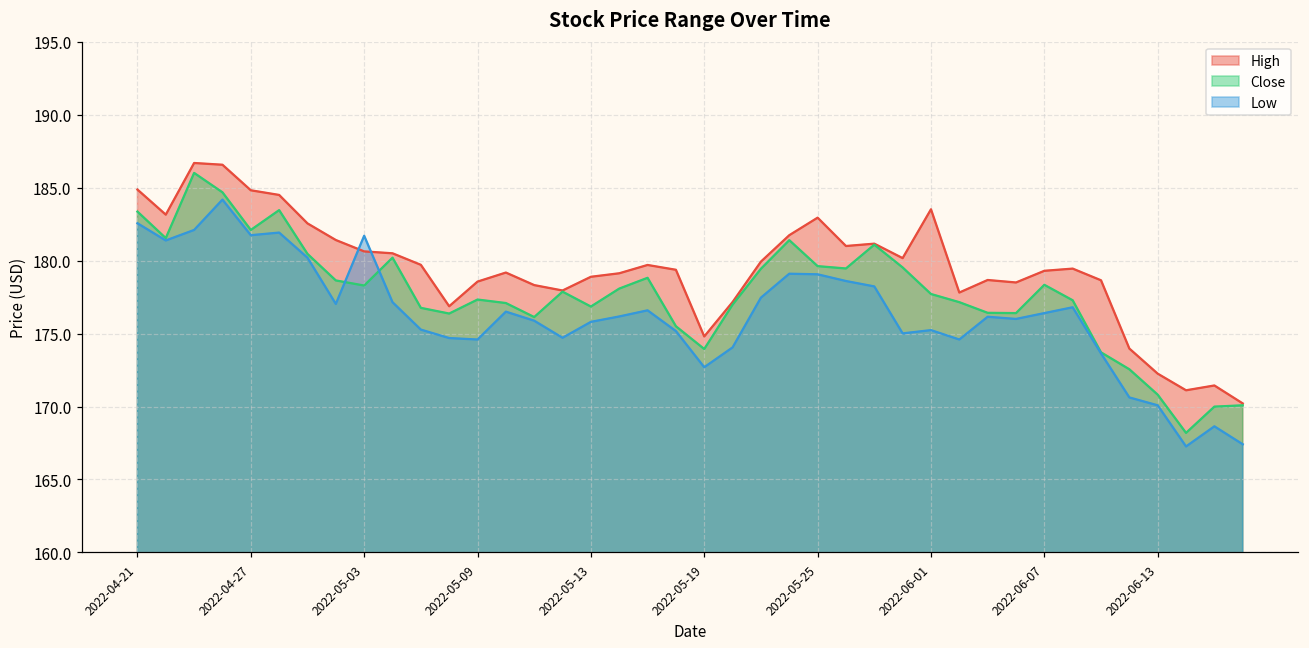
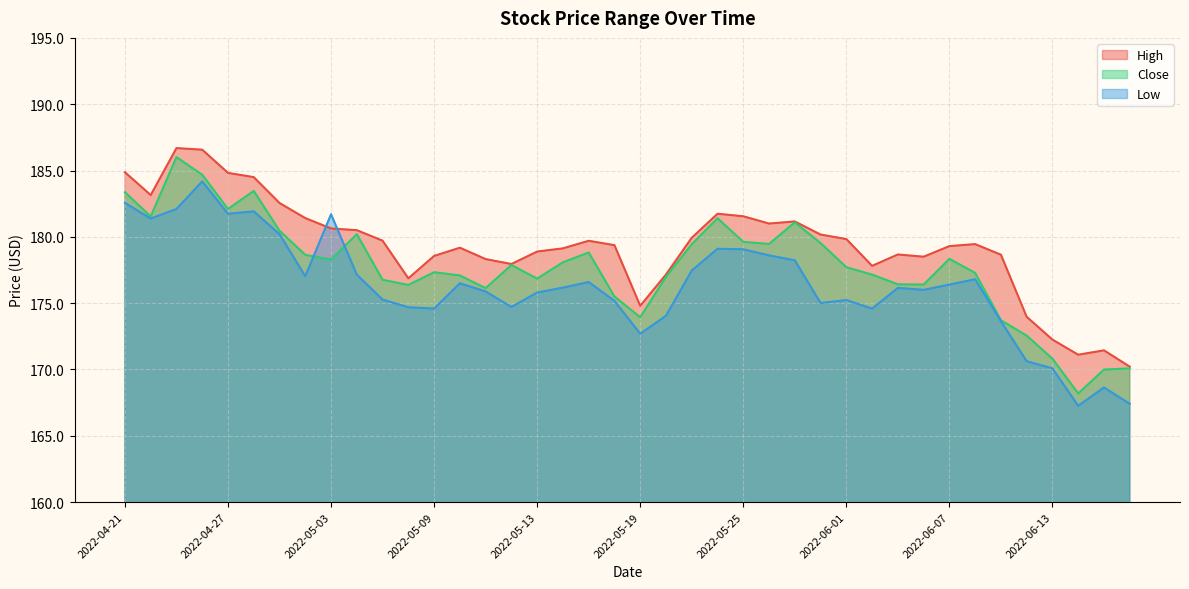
  {
    "High": {
      "2022-04-21": 184.9,
      "2022-04-27": 184.8,
      "2022-05-03": 180.6,
      "2022-05-09": 178.6,
      "2022-05-13": 178.9,
      "2022-05-19": 174.8,
-     "2022-05-25": 182.9,
-     "2022-06-01": 183.5,
+     "2022-05-25": 181.6,
+     "2022-06-01": 179.8,
      "2022-06-07": 179.3,
      "2022-06-13": 172.3
    },
    "Close": {
      "2022-04-21": 183.4,
      "2022-04-27": 182.1,
      "2022-05-03": 178.3,
      "2022-05-09": 177.3,
      "2022-05-13": 176.9,
      "2022-05-19": 173.9,
      "2022-05-25": 179.6,
      "2022-06-01": 177.7,
      "2022-06-07": 178.3,
      "2022-06-13": 170.8
    },
    "Low": {
      "2022-04-21": 182.6,
      "2022-04-27": 181.7,
      "2022-05-03": 181.7,
      "2022-05-09": 174.6,
      "2022-05-13": 175.8,
      "2022-05-19": 172.7,
      "2022-05-25": 179.1,
      "2022-06-01": 175.2,
      "2022-06-07": 176.4,
      "2022-06-13": 170.1
    }
  }
